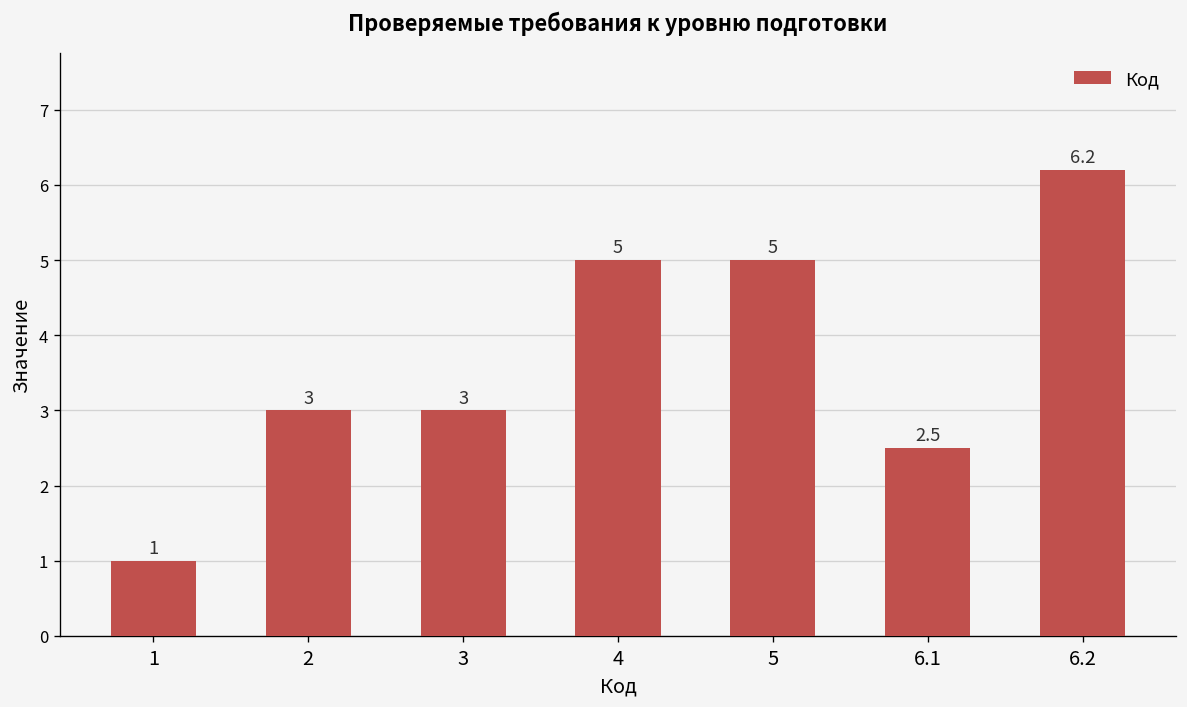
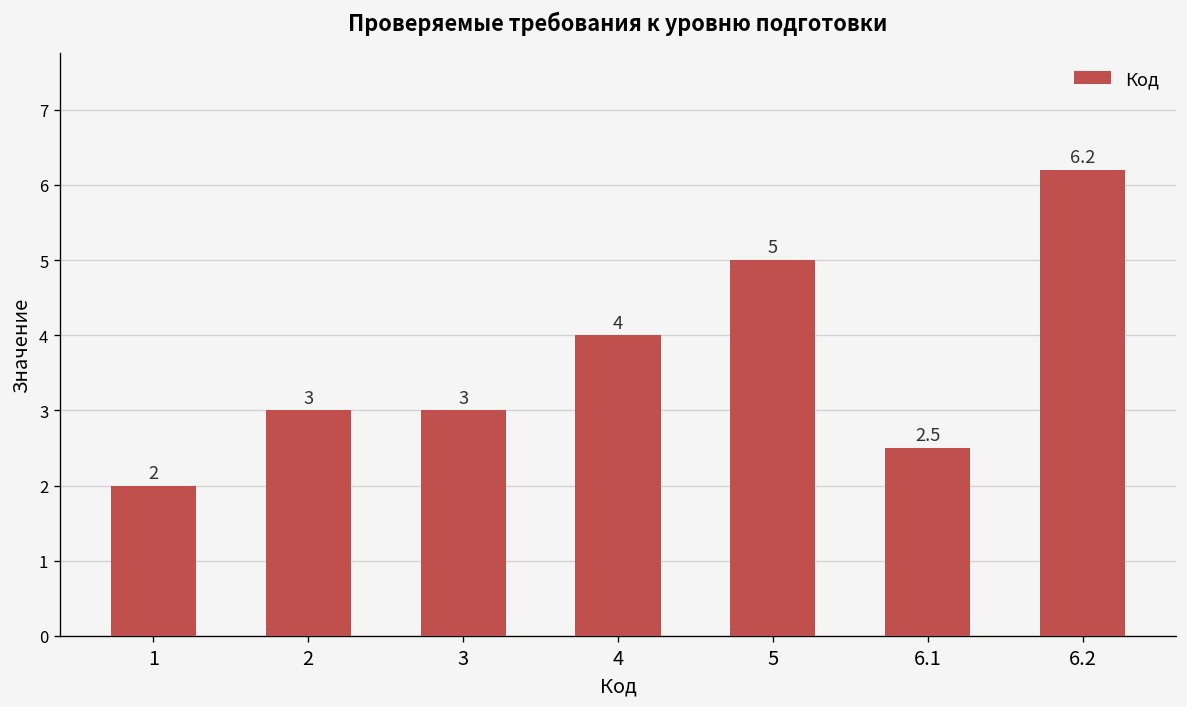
  {
-   "1": 1,
+   "1": 2,
    "2": 3,
    "3": 3,
-   "4": 5,
+   "4": 4,
    "5": 5,
    "6.1": 2.5,
    "6.2": 6.2
  }
